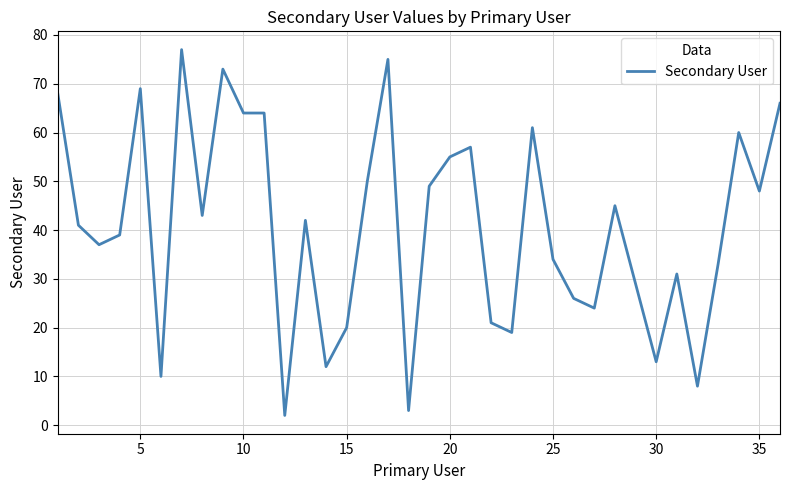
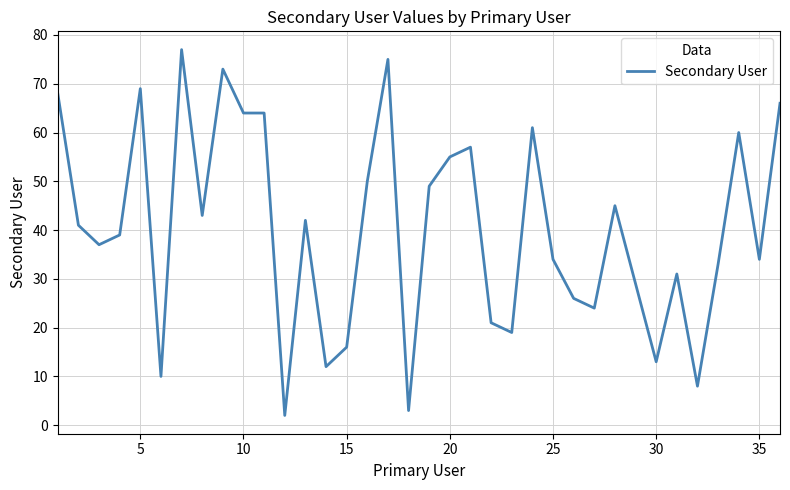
  {
    "5": 69,
    "10": 64,
-   "15": 20,
+   "15": 16,
    "20": 55,
    "25": 34,
    "30": 13,
-   "35": 48
+   "35": 34
  }
